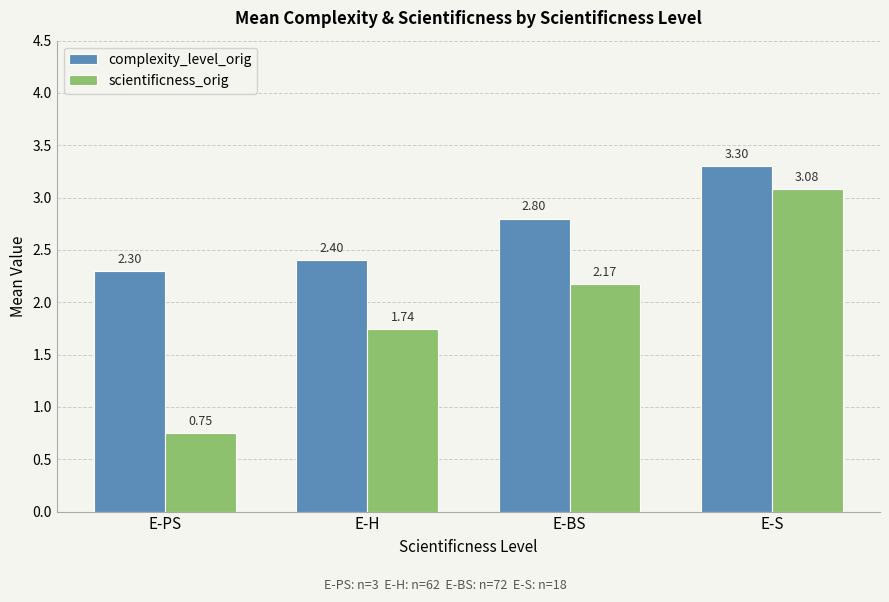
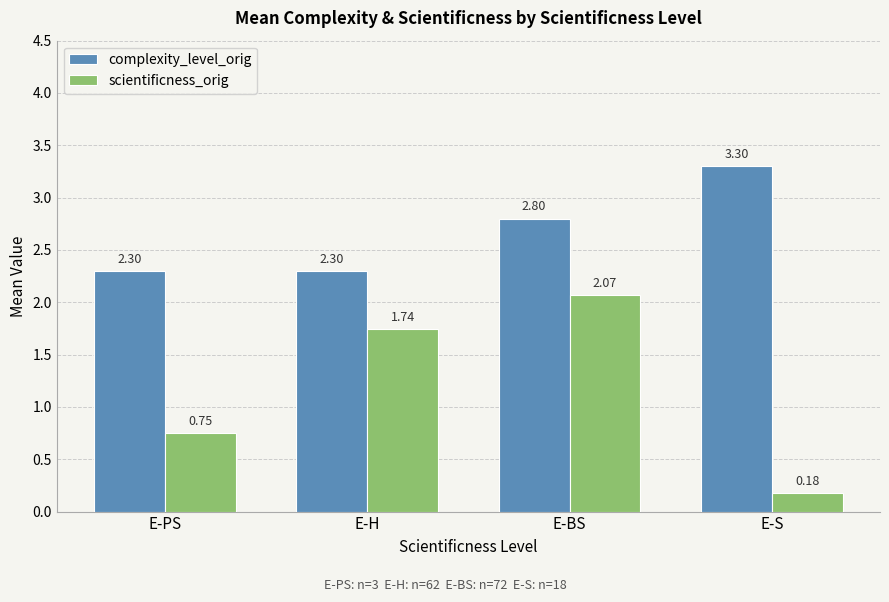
  {
    "complexity_level_orig": {
      "E-PS": 2.30,
-     "E-H": 2.40,
+     "E-H": 2.30,
      "E-BS": 2.80,
      "E-S": 3.30
    },
    "scientificness_orig": {
      "E-PS": 0.75,
      "E-H": 1.74,
-     "E-BS": 2.17,
-     "E-S": 3.08
+     "E-BS": 2.07,
+     "E-S": 0.18
    }
  }
